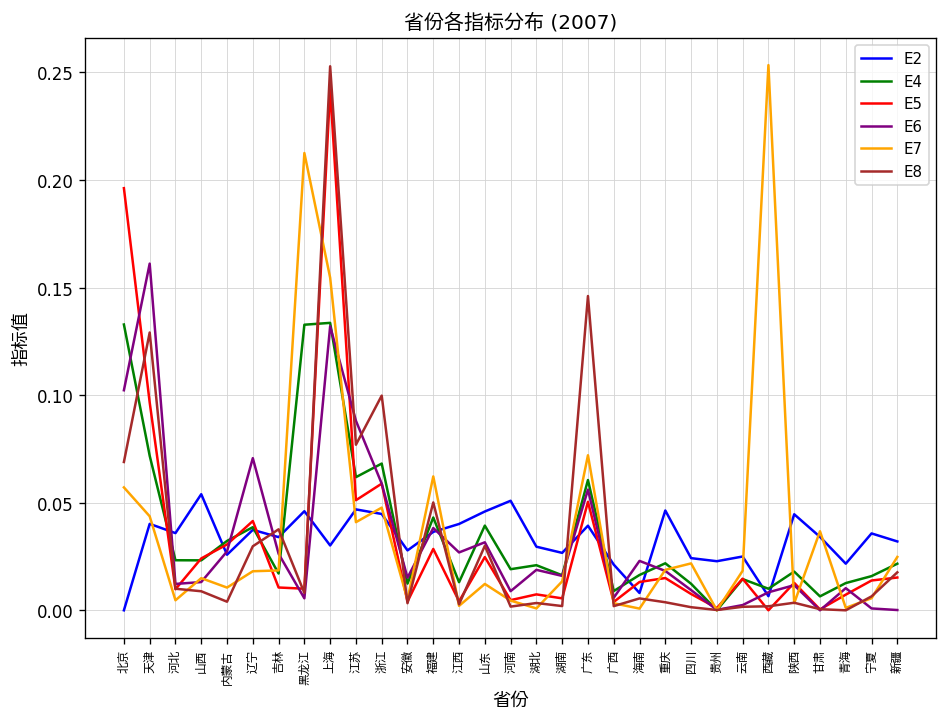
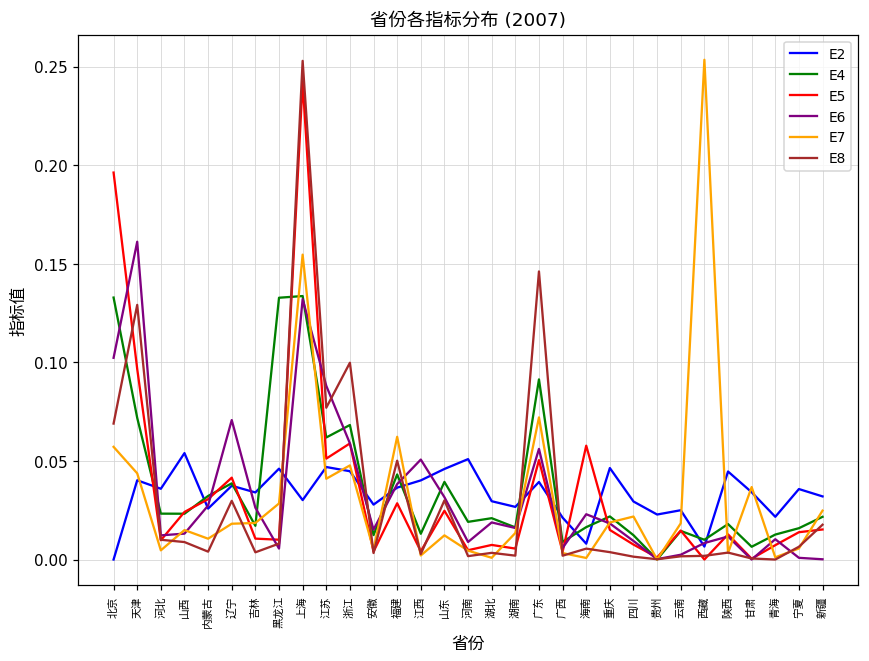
  {
    "E2": {
      "北京": 0.000,
      "天津": 0.040,
      "河北": 0.036,
      "山西": 0.054,
      "内蒙古": 0.026,
      "吉林": 0.034,
      "黑龙江": 0.046,
      "上海": 0.030,
      "江苏": 0.047,
      "浙江": 0.045,
      "安徽": 0.028,
      "福建": 0.036,
      "江西": 0.040,
      "山东": 0.046,
      "河南": 0.051,
      "湖北": 0.030,
      "湖南": 0.027,
      "广东": 0.039,
      "广西": 0.021,
      "海南": 0.008,
      "重庆": 0.046,
-     "四川": 0.024,
+     "四川": 0.029,
      "贵州": 0.023,
      "云南": 0.025,
      "西藏": 0.007,
      "陕西": 0.045,
      "甘肃": 0.034,
      "青海": 0.022,
      "宁夏": 0.036,
      "新疆": 0.032
    },
    "E4": {
      "北京": 0.133,
      "天津": 0.072,
      "河北": 0.023,
      "内蒙古": 0.032,
      "吉林": 0.017,
      "黑龙江": 0.133,
      "上海": 0.134,
      "江苏": 0.062,
      "浙江": 0.068,
      "安徽": 0.012,
      "福建": 0.043,
      "江西": 0.013,
      "山东": 0.039,
      "河南": 0.019,
      "湖北": 0.021,
-     "广东": 0.061,
+     "广东": 0.091,
      "广西": 0.009,
      "海南": 0.016,
      "重庆": 0.022,
      "四川": 0.012,
      "西藏": 0.010,
      "陕西": 0.018,
      "甘肃": 0.006,
      "青海": 0.013,
      "宁夏": 0.016,
      "新疆": 0.022
    },
    "E5": {
      "北京": 0.196,
      "天津": 0.097,
      "内蒙古": 0.031,
      "辽宁": 0.042,
      "吉林": 0.011,
      "黑龙江": 0.010,
      "上海": 0.242,
      "江苏": 0.051,
      "福建": 0.029,
      "山东": 0.025,
      "湖北": 0.007,
      "湖南": 0.006,
      "广东": 0.050,
-     "海南": 0.013,
+     "海南": 0.058,
      "重庆": 0.015,
      "四川": 0.008,
      "西藏": 0.000,
      "青海": 0.007,
      "宁夏": 0.014,
      "新疆": 0.015
    },
    "E6": {
      "北京": 0.102,
      "天津": 0.161,
      "河北": 0.012,
      "山西": 0.013,
      "内蒙古": 0.027,
      "辽宁": 0.071,
      "吉林": 0.026,
      "黑龙江": 0.006,
      "上海": 0.132,
      "江苏": 0.088,
      "安徽": 0.015,
      "福建": 0.038,
-     "江西": 0.027,
+     "江西": 0.051,
      "山东": 0.032,
      "河南": 0.009,
      "湖北": 0.019,
      "广东": 0.056,
      "广西": 0.006,
      "海南": 0.023,
      "四川": 0.009,
      "西藏": 0.008,
      "青海": 0.010,
      "宁夏": 0.001,
      "新疆": 0.000
    },
    "E7": {
      "北京": 0.057,
      "天津": 0.044,
      "河北": 0.005,
      "山西": 0.015,
      "内蒙古": 0.011,
      "辽宁": 0.018,
      "吉林": 0.019,
-     "黑龙江": 0.213,
+     "黑龙江": 0.028,
      "上海": 0.155,
      "江苏": 0.041,
      "浙江": 0.048,
      "福建": 0.062,
      "山东": 0.012,
      "湖北": 0.001,
      "湖南": 0.013,
      "广东": 0.072,
      "海南": 0.001,
      "四川": 0.022,
      "云南": 0.018,
      "西藏": 0.253,
      "甘肃": 0.037,
      "新疆": 0.025
    },
    "E8": {
      "北京": 0.069,
      "天津": 0.129,
      "山西": 0.009,
      "内蒙古": 0.004,
      "辽宁": 0.030,
-     "吉林": 0.038,
+     "吉林": 0.004,
      "黑龙江": 0.008,
      "上海": 0.253,
      "江苏": 0.077,
      "浙江": 0.100,
      "福建": 0.050,
      "山东": 0.030,
      "河南": 0.002,
      "湖北": 0.003,
      "湖南": 0.002,
      "广东": 0.146,
      "海南": 0.006,
      "重庆": 0.004,
      "四川": 0.001,
      "西藏": 0.002,
      "新疆": 0.018
    }
  }
